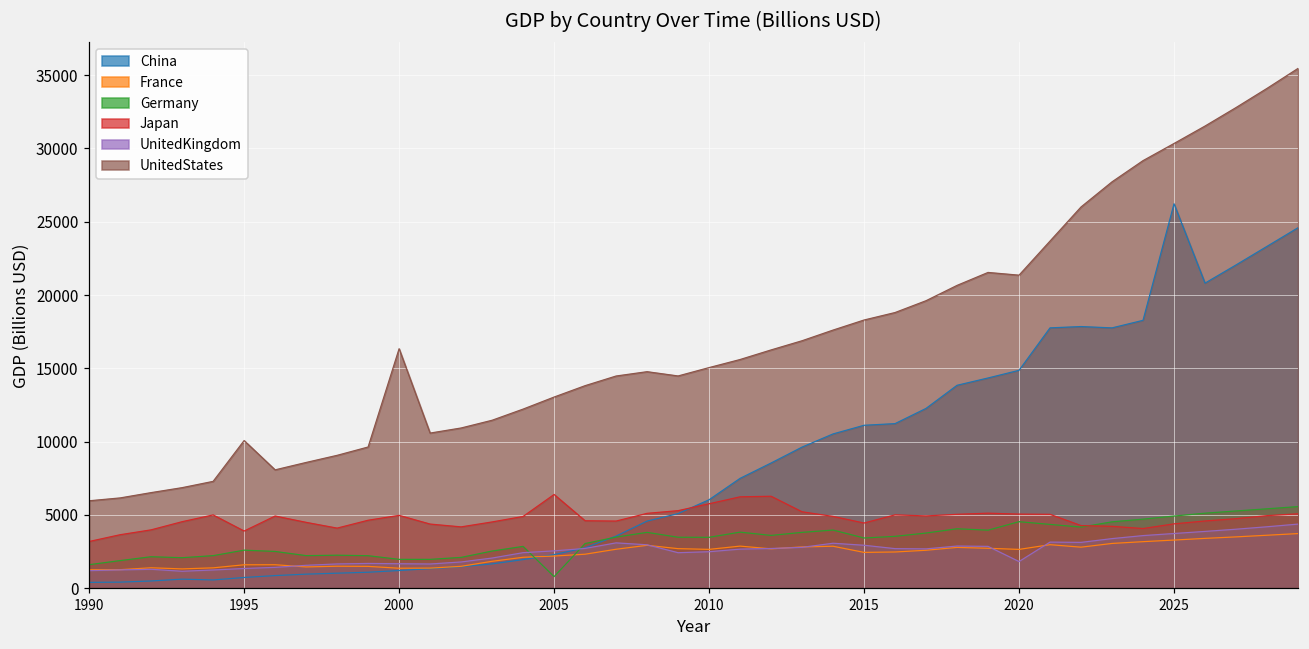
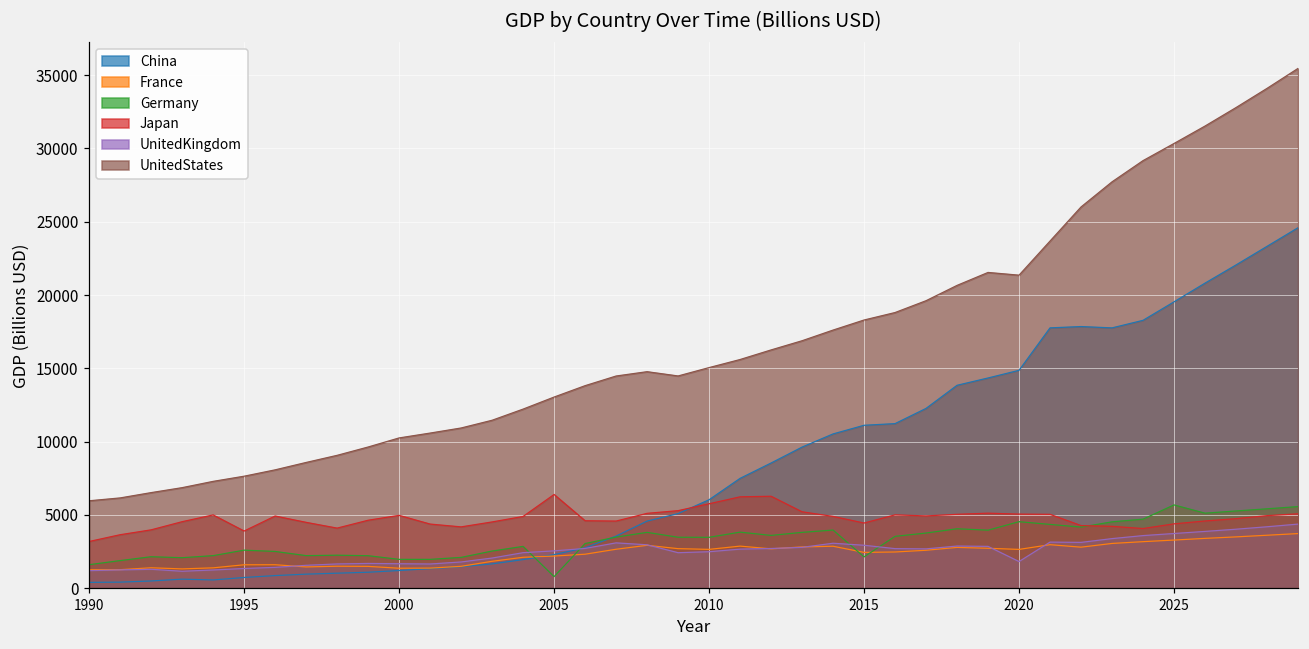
  {
    "China": {
      "1990": 400,
      "1995": 700,
      "2010": 6000,
      "2015": 11100,
      "2020": 14900,
-     "2025": 26200
+     "2025": 19500
    },
    "France": {
      "1995": 1600,
      "2015": 2400,
      "2020": 2600,
      "2025": 3300
    },
    "Germany": {
      "1990": 1600,
      "1995": 2600,
      "2000": 2000,
      "2005": 800,
      "2010": 3500,
-     "2015": 3400,
+     "2015": 2100,
      "2020": 4500,
-     "2025": 4900
+     "2025": 5700
    },
    "Japan": {
      "1990": 3200,
      "1995": 3900,
      "2000": 5000,
      "2005": 6400,
      "2010": 5800,
      "2015": 4400,
      "2020": 5100,
      "2025": 4400
    },
    "UnitedKingdom": {
      "1995": 1300,
      "2000": 1700,
      "2005": 2500,
      "2015": 2900,
      "2020": 1800,
      "2025": 3700
    },
    "UnitedStates": {
      "1990": 6000,
-     "1995": 10100,
-     "2000": 16300,
+     "1995": 7600,
+     "2000": 10300,
      "2005": 13000,
      "2010": 15000,
      "2015": 18300,
      "2020": 21400,
      "2025": 30300
    }
  }
